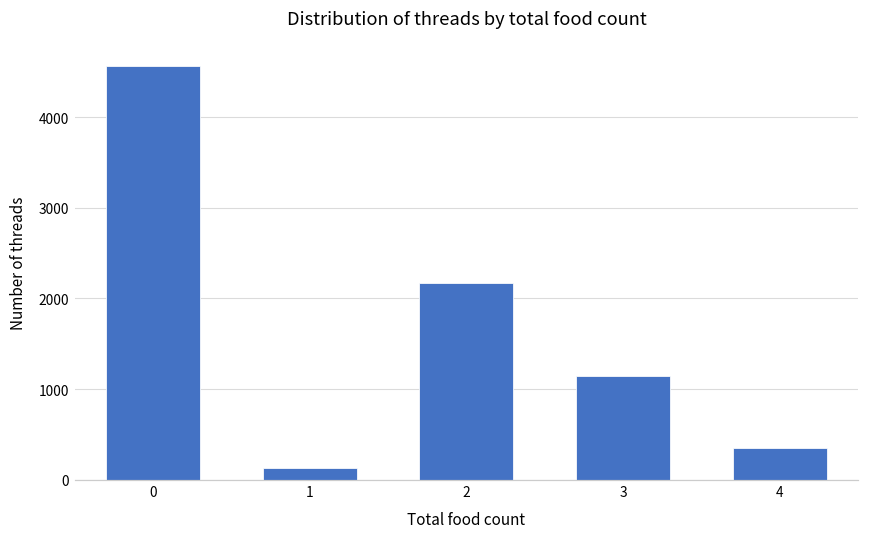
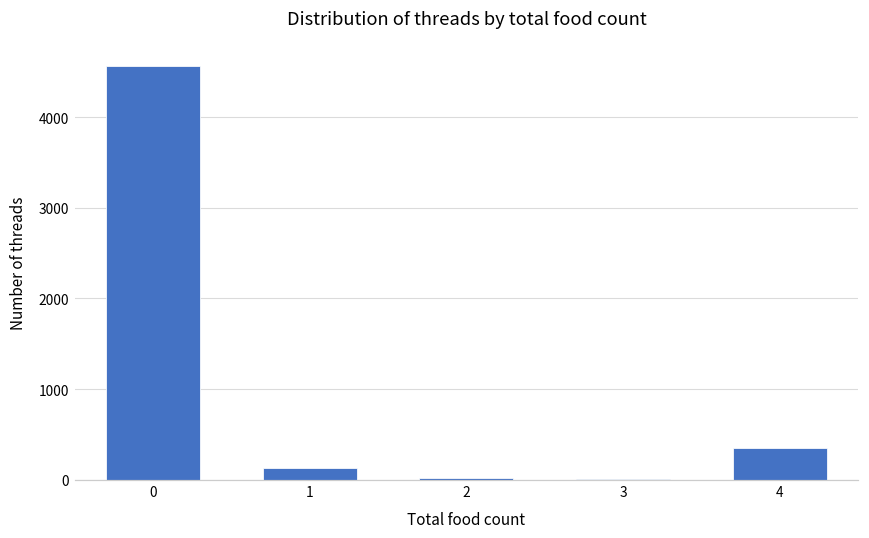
  {
    "0": 4600,
    "1": 100,
-   "2": 2200,
-   "3": 1100,
+   "2": 0,
+   "3": 0,
    "4": 400
  }
